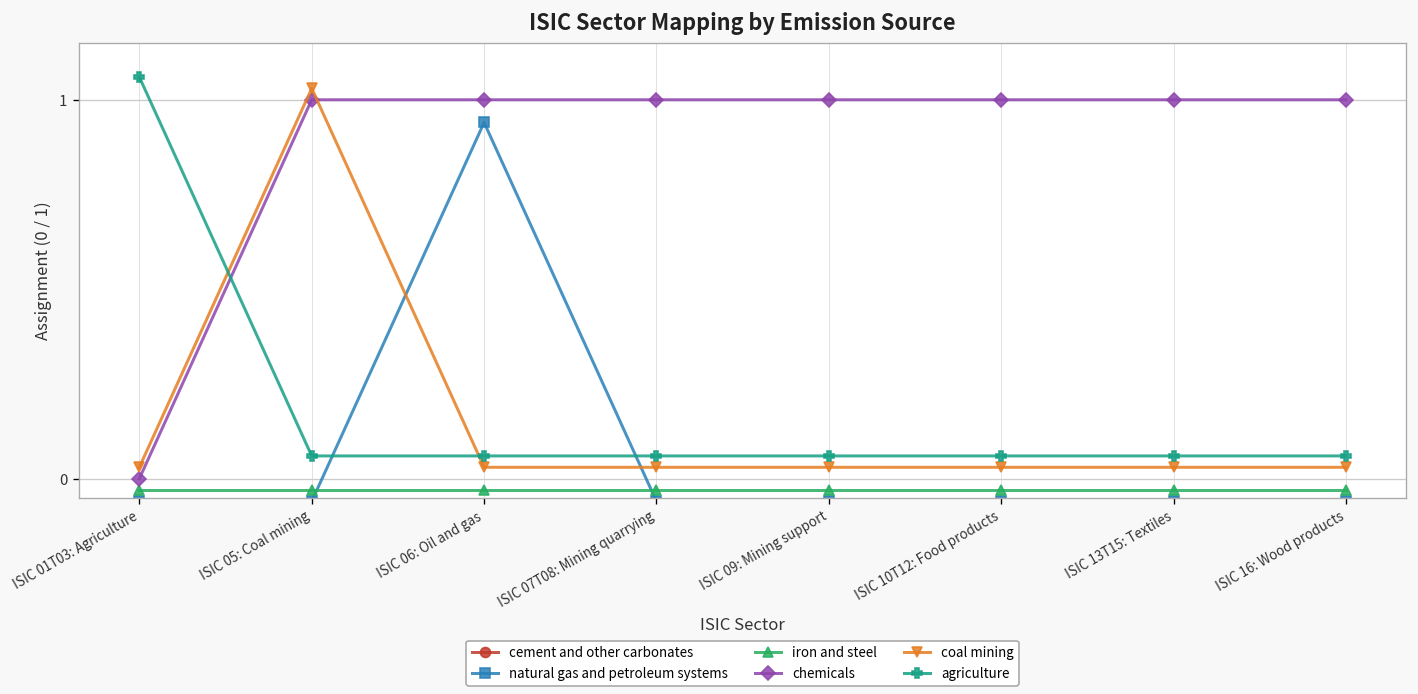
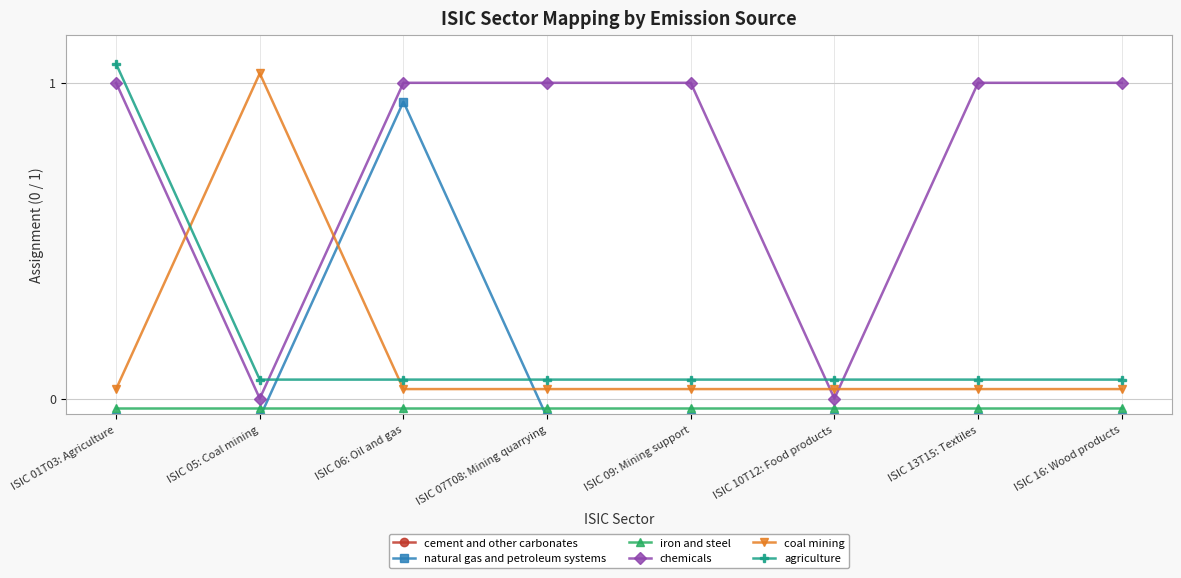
  {
    "natural gas and petroleum systems": {
      "ISIC 06: Oil and gas": 0.94
    },
    "chemicals": {
-     "ISIC 01T03: Agriculture": 0,
-     "ISIC 05: Coal mining": 1,
+     "ISIC 01T03: Agriculture": 1,
+     "ISIC 05: Coal mining": 0,
      "ISIC 06: Oil and gas": 1,
      "ISIC 07T08: Mining quarrying": 1,
      "ISIC 09: Mining support": 1,
-     "ISIC 10T12: Food products": 1,
+     "ISIC 10T12: Food products": 0,
      "ISIC 13T15: Textiles": 1,
      "ISIC 16: Wood products": 1
    },
    "coal mining": {
      "ISIC 01T03: Agriculture": 0.03,
      "ISIC 05: Coal mining": 1.03,
      "ISIC 06: Oil and gas": 0.03,
      "ISIC 07T08: Mining quarrying": 0.03,
      "ISIC 09: Mining support": 0.03,
      "ISIC 10T12: Food products": 0.03,
      "ISIC 13T15: Textiles": 0.03,
      "ISIC 16: Wood products": 0.03
    }
  }
